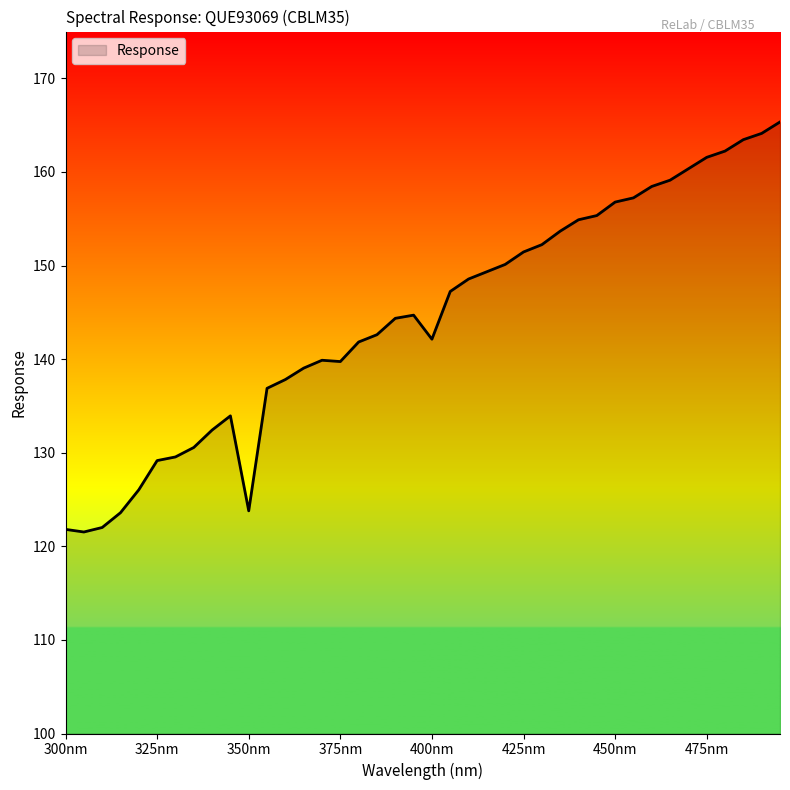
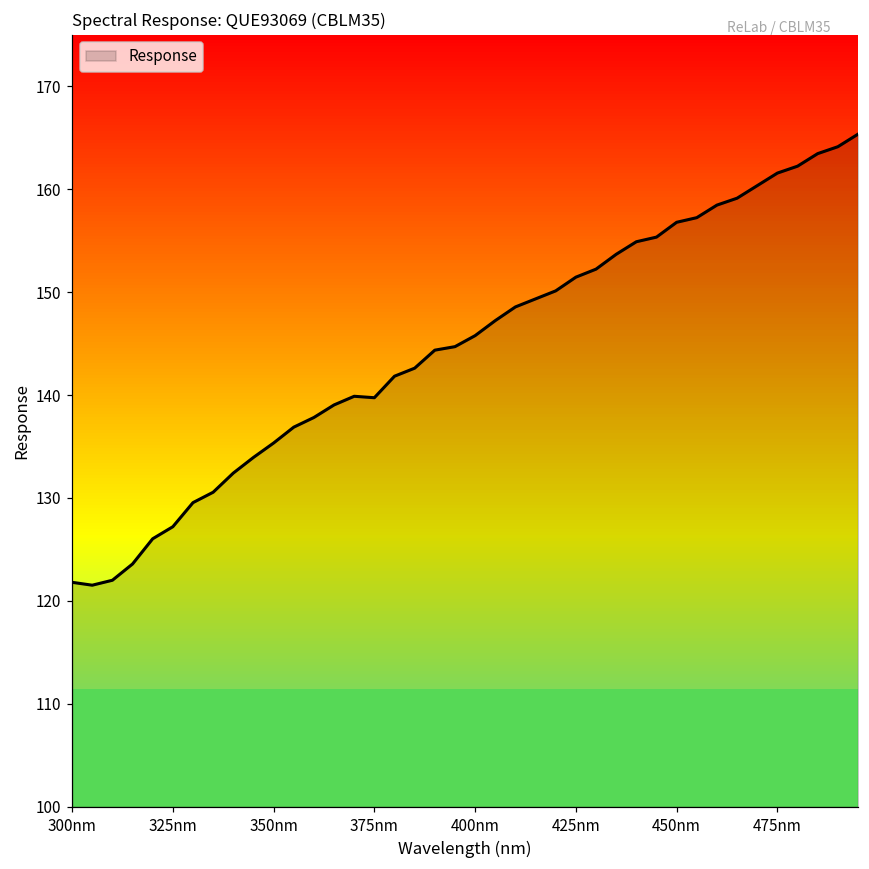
  {
    "300nm": 122,
-   "325nm": 129,
-   "350nm": 124,
+   "325nm": 127,
+   "350nm": 135,
    "375nm": 140,
-   "400nm": 142,
+   "400nm": 146,
    "425nm": 151,
    "450nm": 157,
    "475nm": 162
  }
